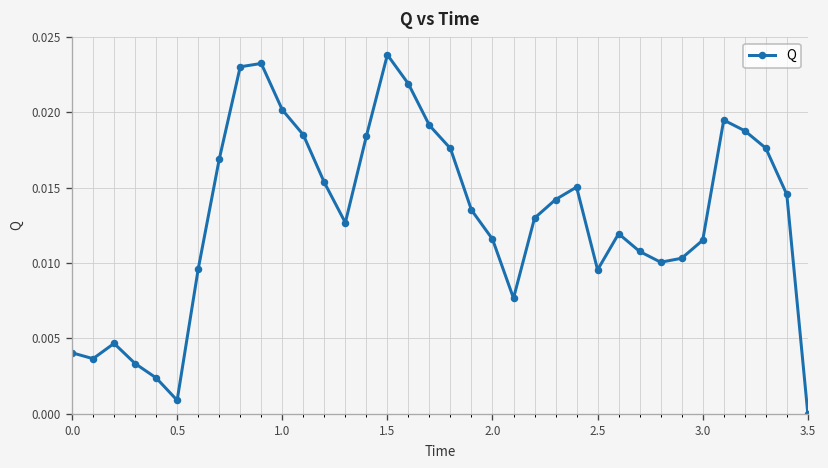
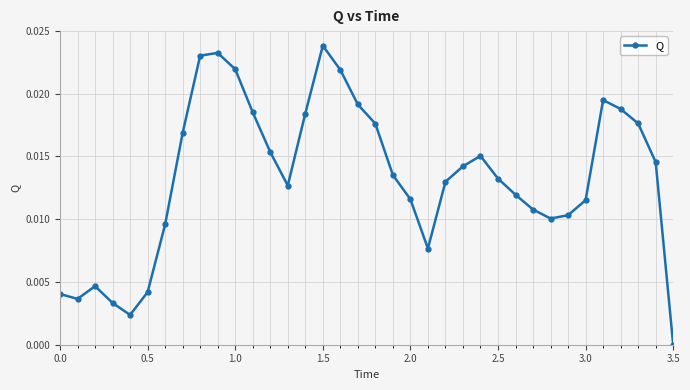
  {
    "0.0": 0.0040,
-   "0.5": 0.0009,
-   "1.0": 0.0202,
+   "0.5": 0.0042,
+   "1.0": 0.0219,
    "1.5": 0.0238,
    "2.0": 0.0116,
-   "2.5": 0.0095,
+   "2.5": 0.0132,
    "3.0": 0.0115,
    "3.5": 0.0000
  }
